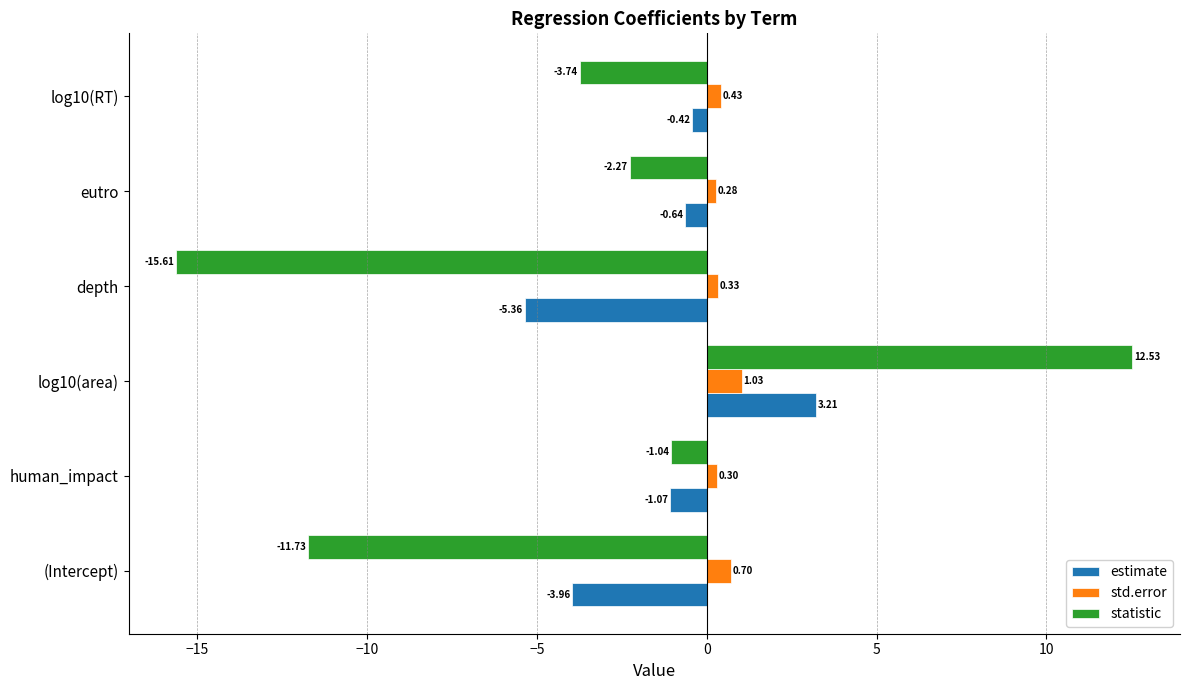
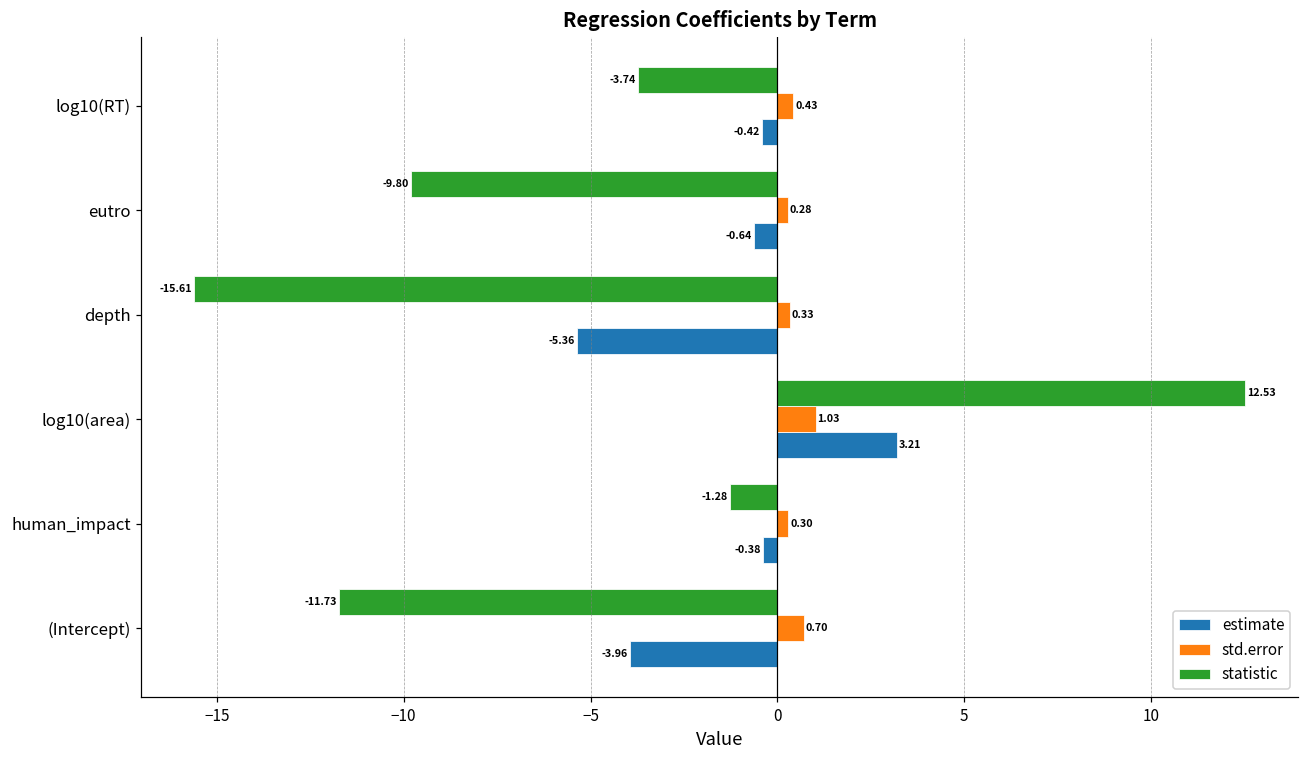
  {
    "estimate": {
      "log10(RT)": -0.42,
      "eutro": -0.64,
      "depth": -5.36,
      "log10(area)": 3.21,
-     "human_impact": -1.07,
+     "human_impact": -0.38,
      "(Intercept)": -3.96
    },
    "std.error": {
      "log10(RT)": 0.43,
      "eutro": 0.28,
      "depth": 0.33,
      "log10(area)": 1.03,
      "human_impact": 0.30,
      "(Intercept)": 0.70
    },
    "statistic": {
      "log10(RT)": -3.74,
-     "eutro": -2.27,
+     "eutro": -9.80,
      "depth": -15.61,
      "log10(area)": 12.53,
-     "human_impact": -1.04,
+     "human_impact": -1.28,
      "(Intercept)": -11.73
    }
  }
